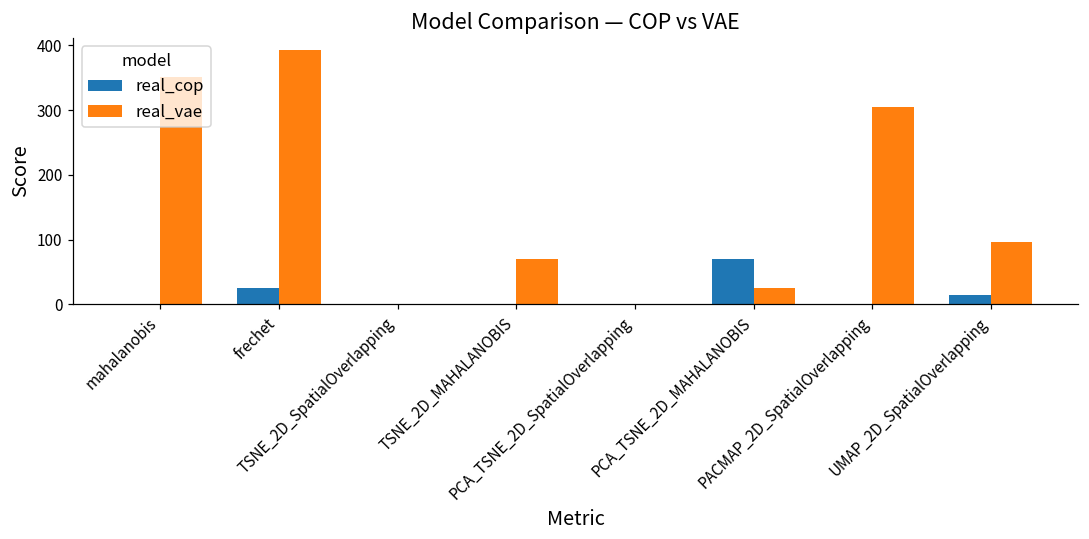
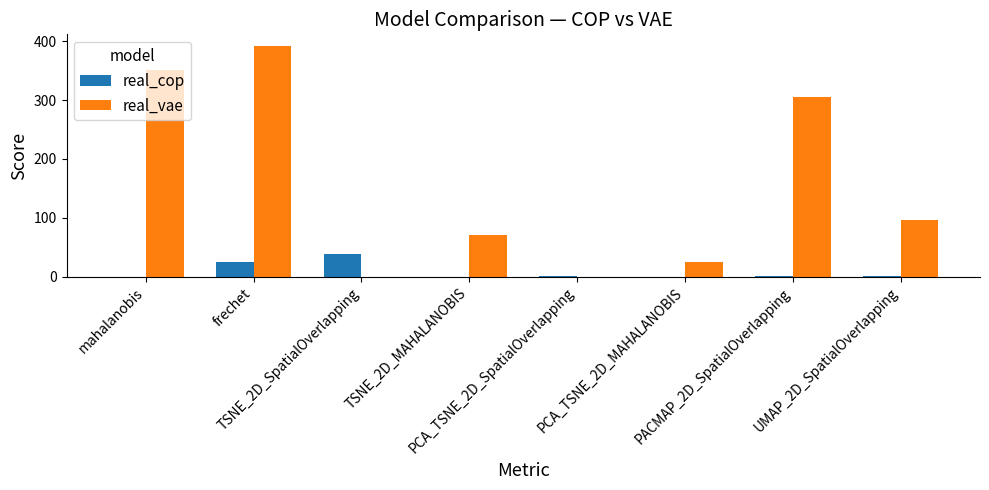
  {
    "real_cop": {
      "frechet": 30,
-     "TSNE_2D_SpatialOverlapping": 0,
-     "PCA_TSNE_2D_MAHALANOBIS": 70,
-     "UMAP_2D_SpatialOverlapping": 10
+     "TSNE_2D_SpatialOverlapping": 40,
+     "PCA_TSNE_2D_MAHALANOBIS": 0,
+     "UMAP_2D_SpatialOverlapping": 0
    },
    "real_vae": {
      "frechet": 390,
      "TSNE_2D_MAHALANOBIS": 70,
      "PCA_TSNE_2D_MAHALANOBIS": 20,
      "PACMAP_2D_SpatialOverlapping": 300,
      "UMAP_2D_SpatialOverlapping": 100
    }
  }
